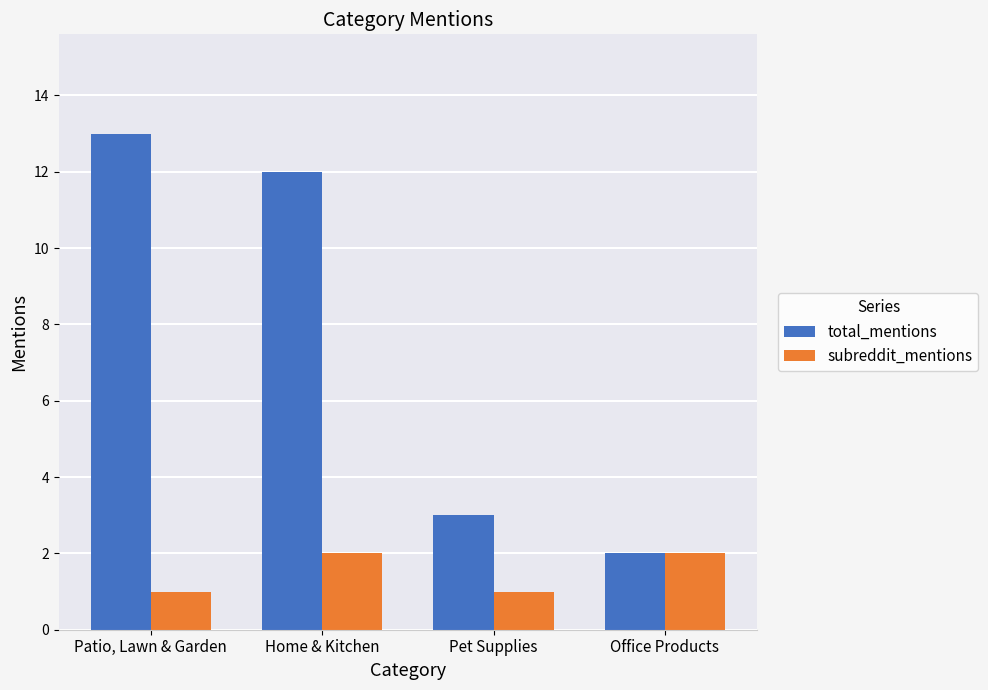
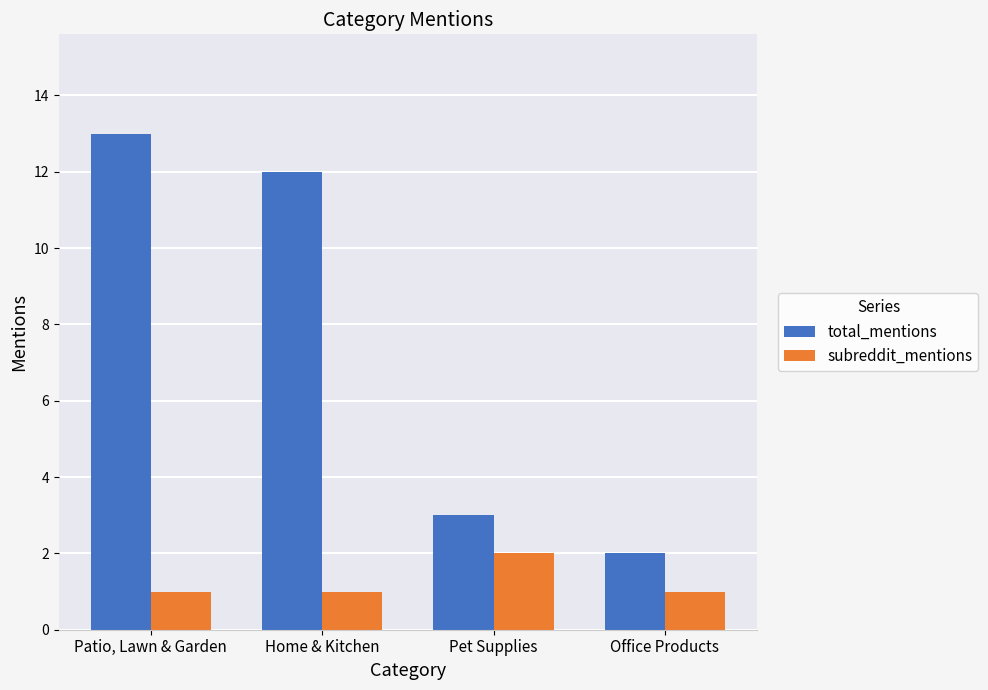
  {
    "total_mentions": {
      "Patio, Lawn & Garden": 13,
      "Home & Kitchen": 12,
      "Pet Supplies": 3,
      "Office Products": 2
    },
    "subreddit_mentions": {
      "Patio, Lawn & Garden": 1,
-     "Home & Kitchen": 2,
-     "Pet Supplies": 1,
-     "Office Products": 2
+     "Home & Kitchen": 1,
+     "Pet Supplies": 2,
+     "Office Products": 1
    }
  }
